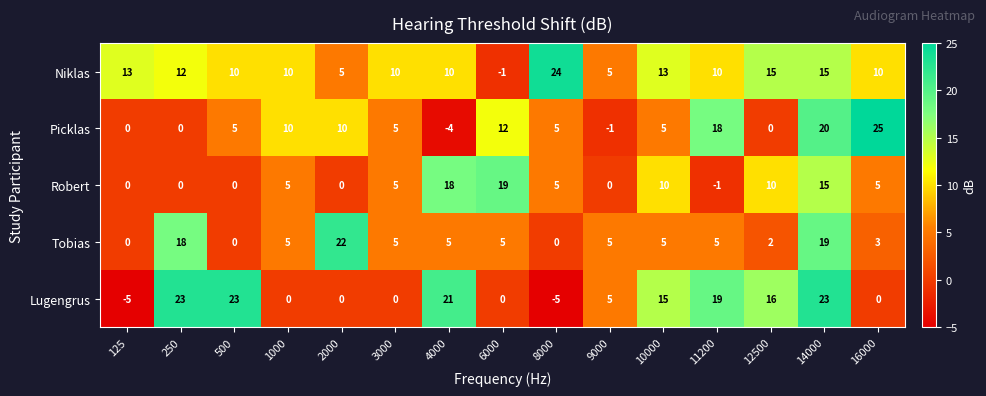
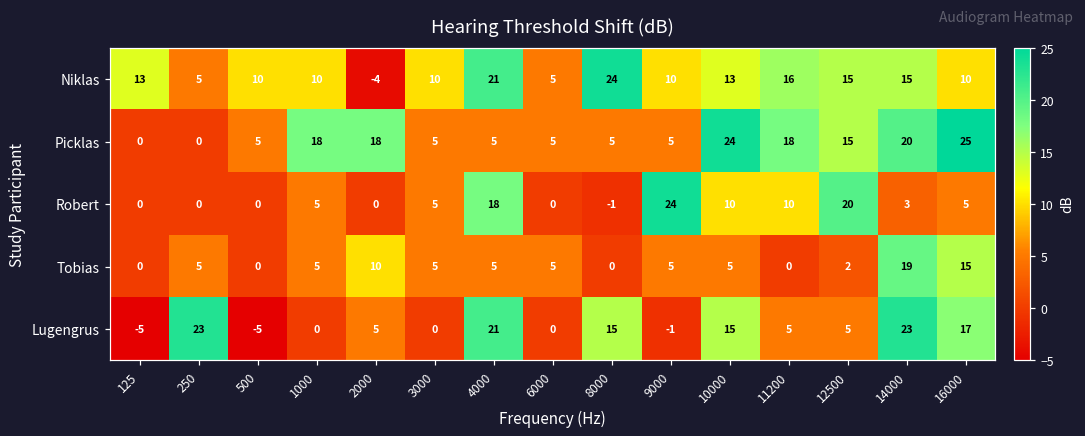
  {
    "Niklas": {
      "125": 13,
-     "250": 12,
+     "250": 5,
      "500": 10,
      "1000": 10,
-     "2000": 5,
+     "2000": -4,
      "3000": 10,
-     "4000": 10,
-     "6000": -1,
+     "4000": 21,
+     "6000": 5,
      "8000": 24,
-     "9000": 5,
+     "9000": 10,
      "10000": 13,
-     "11200": 10,
+     "11200": 16,
      "12500": 15,
      "14000": 15,
      "16000": 10
    },
    "Picklas": {
      "125": 0,
      "250": 0,
      "500": 5,
-     "1000": 10,
-     "2000": 10,
+     "1000": 18,
+     "2000": 18,
      "3000": 5,
-     "4000": -4,
-     "6000": 12,
+     "4000": 5,
+     "6000": 5,
      "8000": 5,
-     "9000": -1,
-     "10000": 5,
+     "9000": 5,
+     "10000": 24,
      "11200": 18,
-     "12500": 0,
+     "12500": 15,
      "14000": 20,
      "16000": 25
    },
    "Robert": {
      "125": 0,
      "250": 0,
      "500": 0,
      "1000": 5,
      "2000": 0,
      "3000": 5,
      "4000": 18,
-     "6000": 19,
-     "8000": 5,
-     "9000": 0,
+     "6000": 0,
+     "8000": -1,
+     "9000": 24,
      "10000": 10,
-     "11200": -1,
-     "12500": 10,
-     "14000": 15,
+     "11200": 10,
+     "12500": 20,
+     "14000": 3,
      "16000": 5
    },
    "Tobias": {
      "125": 0,
-     "250": 18,
+     "250": 5,
      "500": 0,
      "1000": 5,
-     "2000": 22,
+     "2000": 10,
      "3000": 5,
      "4000": 5,
      "6000": 5,
      "8000": 0,
      "9000": 5,
      "10000": 5,
-     "11200": 5,
+     "11200": 0,
      "12500": 2,
      "14000": 19,
-     "16000": 3
+     "16000": 15
    },
    "Lugengrus": {
      "125": -5,
      "250": 23,
-     "500": 23,
+     "500": -5,
      "1000": 0,
-     "2000": 0,
+     "2000": 5,
      "3000": 0,
      "4000": 21,
      "6000": 0,
-     "8000": -5,
-     "9000": 5,
+     "8000": 15,
+     "9000": -1,
      "10000": 15,
-     "11200": 19,
-     "12500": 16,
+     "11200": 5,
+     "12500": 5,
      "14000": 23,
-     "16000": 0
+     "16000": 17
    }
  }
